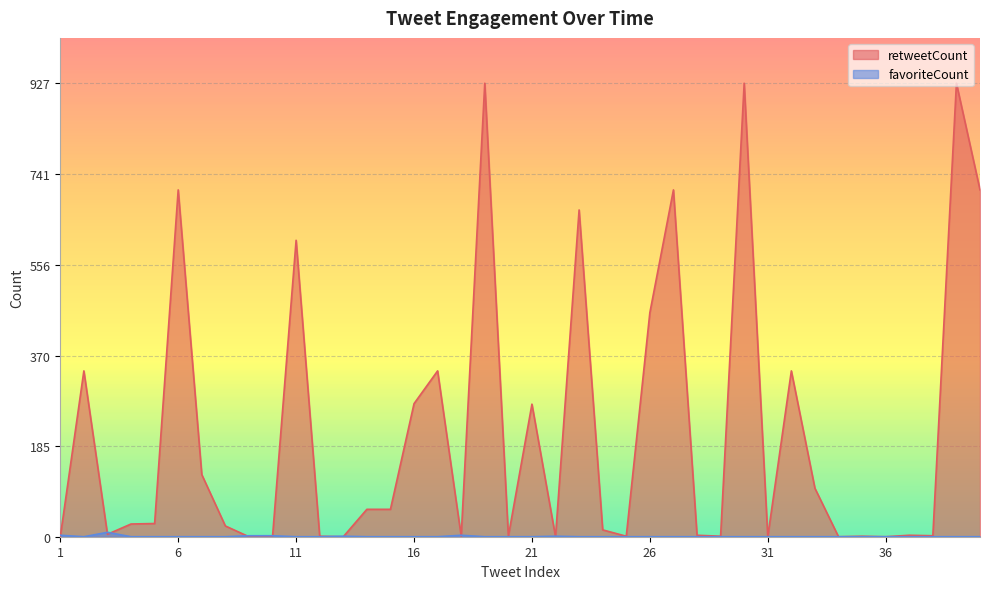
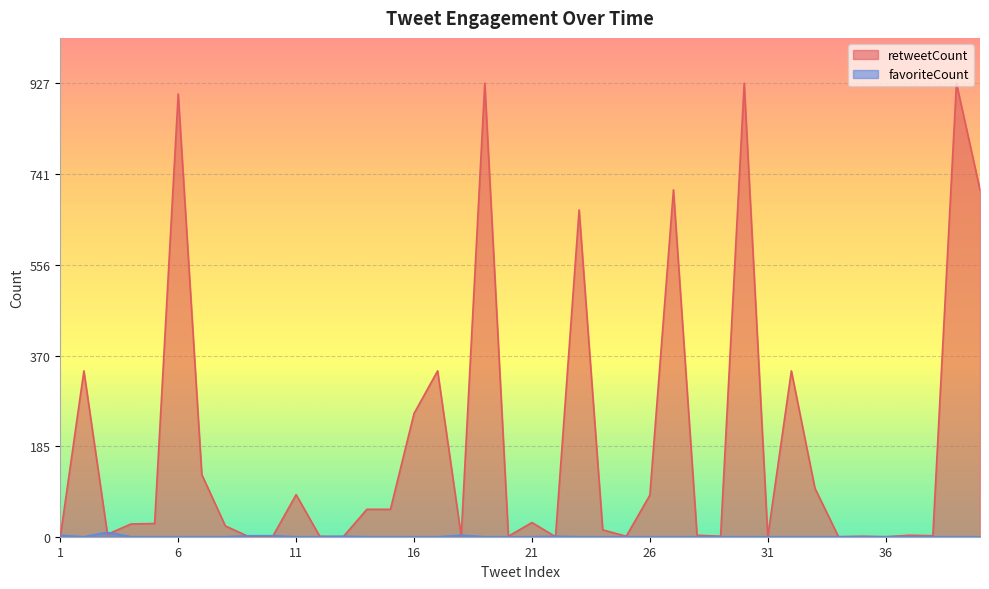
  {
    "retweetCount": {
-     "6": 710,
-     "11": 610,
-     "16": 270,
-     "21": 270,
-     "26": 460
+     "6": 910,
+     "11": 90,
+     "16": 250,
+     "21": 30,
+     "26": 90
    },
    "favoriteCount": {
      "6": 0,
      "11": 0,
      "16": 0,
      "21": 0,
      "26": 0
    }
  }
